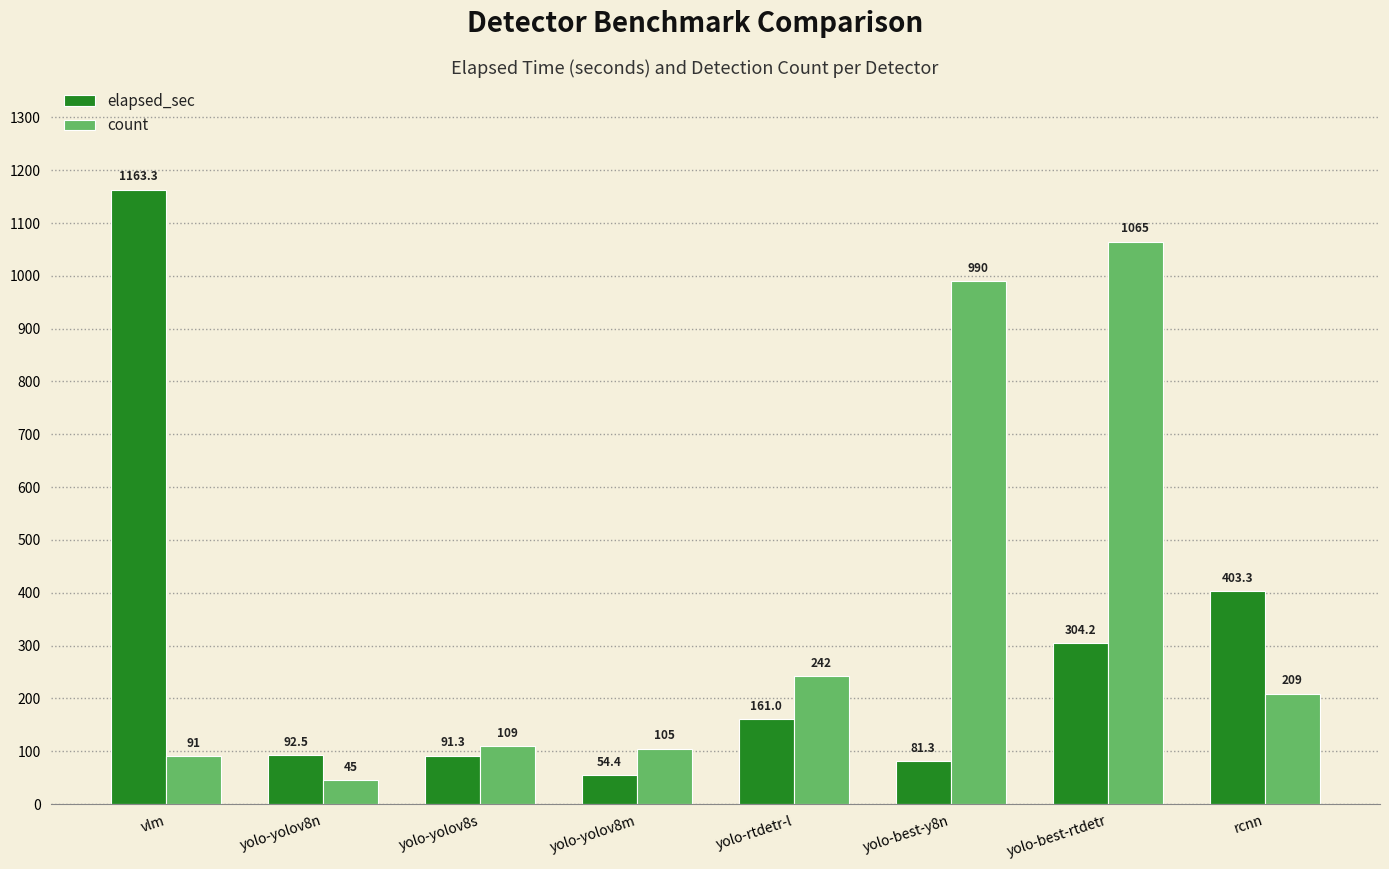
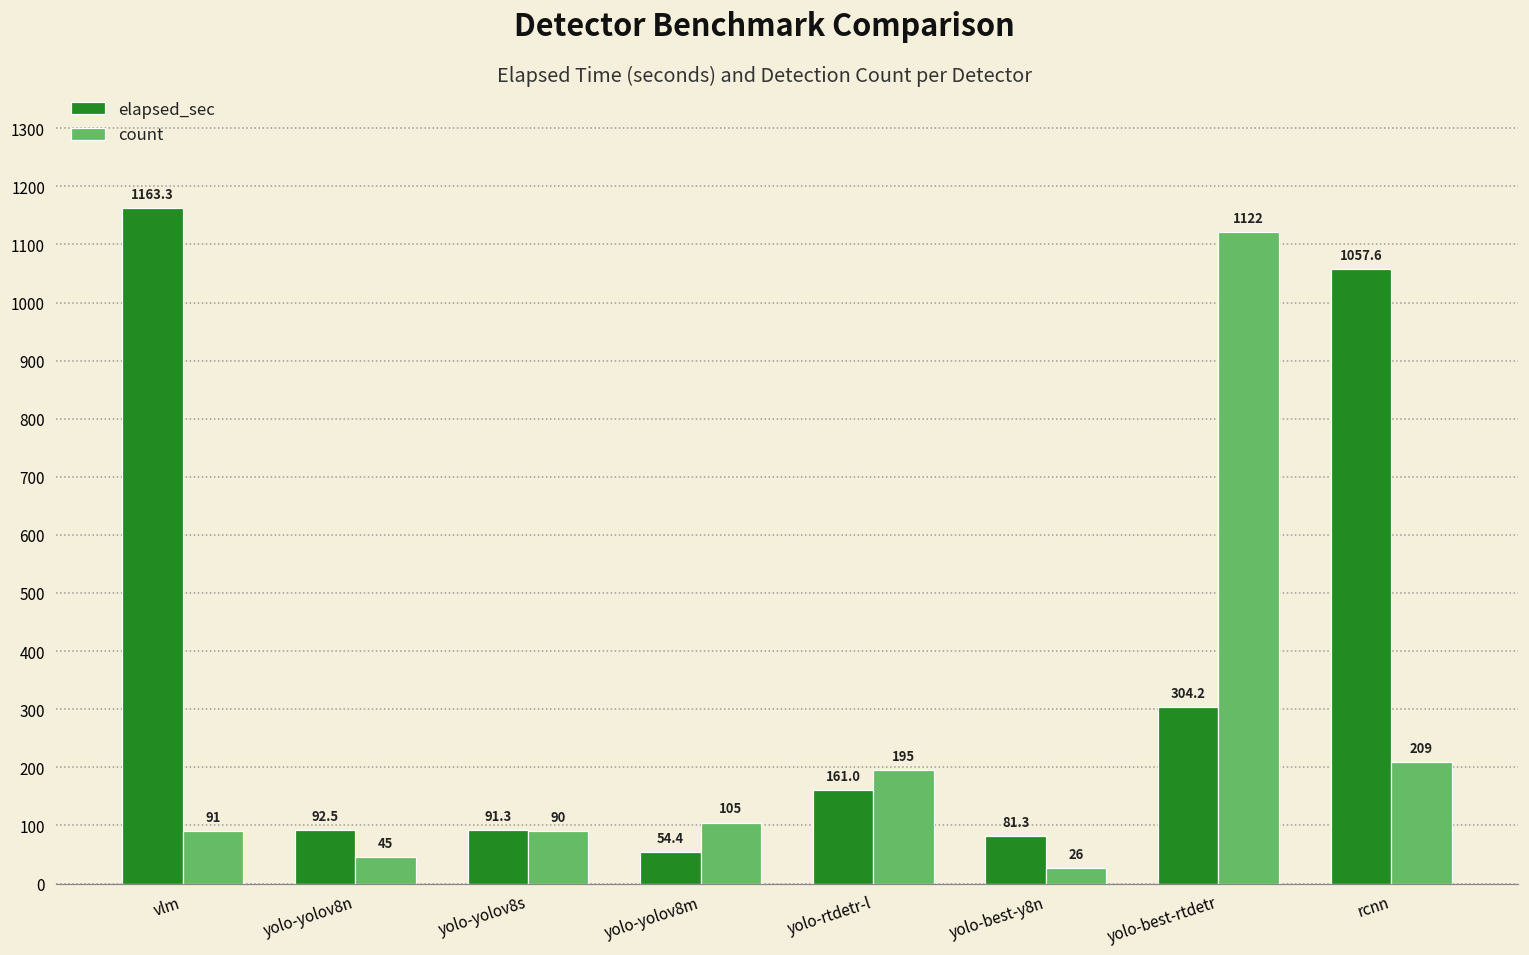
  {
    "elapsed_sec": {
      "vlm": 1163.3,
      "yolo-yolov8n": 92.5,
      "yolo-yolov8s": 91.3,
      "yolo-yolov8m": 54.4,
      "yolo-rtdetr-l": 161.0,
      "yolo-best-y8n": 81.3,
      "yolo-best-rtdetr": 304.2,
-     "rcnn": 403.3
+     "rcnn": 1057.6
    },
    "count": {
      "vlm": 91,
      "yolo-yolov8n": 45,
-     "yolo-yolov8s": 109,
+     "yolo-yolov8s": 90,
      "yolo-yolov8m": 105,
-     "yolo-rtdetr-l": 242,
-     "yolo-best-y8n": 990,
-     "yolo-best-rtdetr": 1065,
+     "yolo-rtdetr-l": 195,
+     "yolo-best-y8n": 26,
+     "yolo-best-rtdetr": 1122,
      "rcnn": 209
    }
  }
